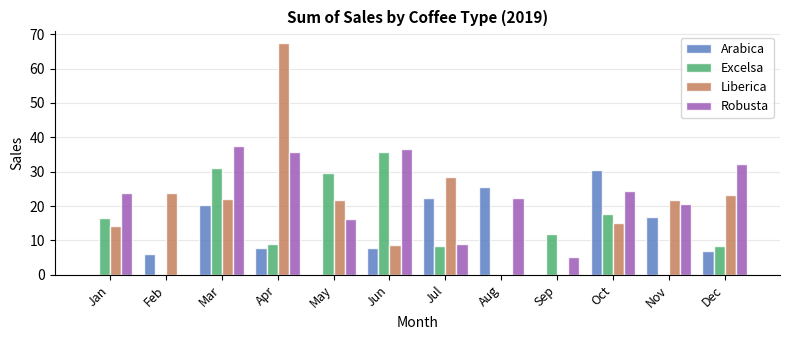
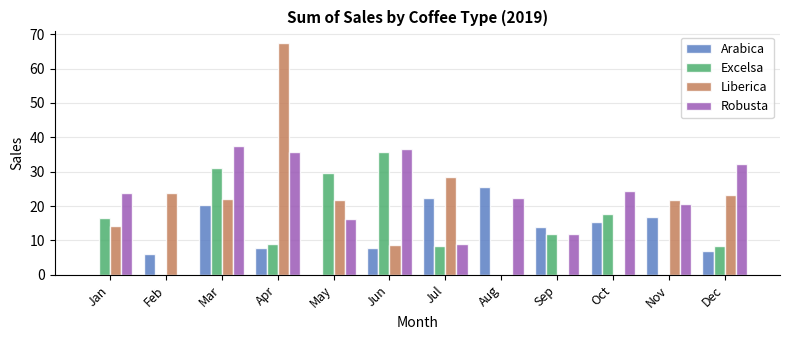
  {
    "Arabica": {
      "Jan": 0,
      "Feb": 6,
      "Mar": 20,
      "Apr": 8,
      "May": 0,
      "Jun": 8,
      "Jul": 22,
      "Aug": 26,
-     "Sep": 0,
-     "Oct": 30,
+     "Sep": 14,
+     "Oct": 15,
      "Nov": 17,
      "Dec": 7
    },
    "Excelsa": {
      "Jan": 17,
      "Feb": 0,
      "Mar": 31,
      "Apr": 9,
      "May": 30,
      "Jun": 36,
      "Jul": 8,
      "Aug": 0,
      "Sep": 12,
      "Oct": 18,
      "Nov": 0,
      "Dec": 8
    },
    "Liberica": {
      "Jan": 14,
      "Feb": 24,
      "Mar": 22,
      "Apr": 67,
      "May": 22,
      "Jun": 9,
      "Jul": 29,
      "Aug": 0,
      "Sep": 0,
-     "Oct": 15,
+     "Oct": 0,
      "Nov": 22,
      "Dec": 23
    },
    "Robusta": {
      "Jan": 24,
      "Feb": 0,
      "Mar": 38,
      "Apr": 36,
      "May": 16,
      "Jun": 37,
      "Jul": 9,
      "Aug": 22,
-     "Sep": 5,
+     "Sep": 12,
      "Oct": 24,
      "Nov": 21,
      "Dec": 32
    }
  }
